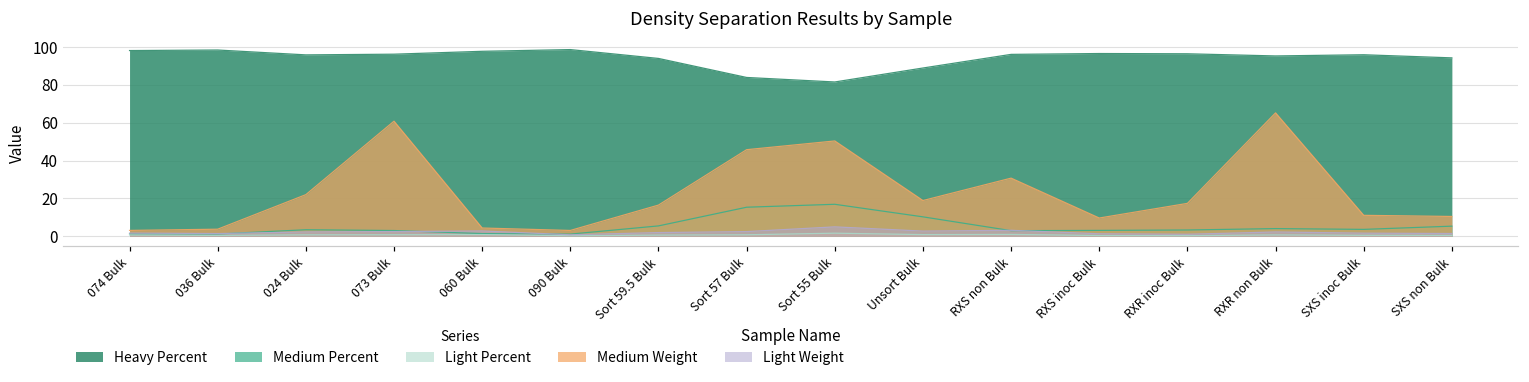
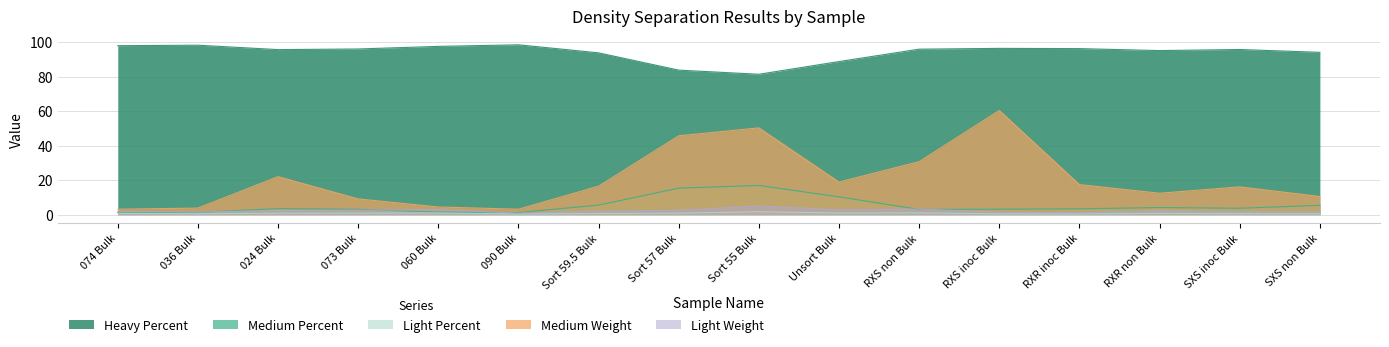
  {
    "Medium Weight": {
      "036 Bulk": 4,
      "024 Bulk": 22,
-     "073 Bulk": 61,
+     "073 Bulk": 9,
      "060 Bulk": 4,
      "090 Bulk": 3,
      "Sort 59.5 Bulk": 17,
      "Sort 57 Bulk": 46,
      "Sort 55 Bulk": 50,
      "Unsort Bulk": 19,
      "RXS non Bulk": 31,
-     "RXS inoc Bulk": 10,
+     "RXS inoc Bulk": 60,
      "RXR inoc Bulk": 17,
-     "RXR non Bulk": 65,
-     "SXS inoc Bulk": 11,
+     "RXR non Bulk": 12,
+     "SXS inoc Bulk": 16,
      "SXS non Bulk": 11
    }
  }
